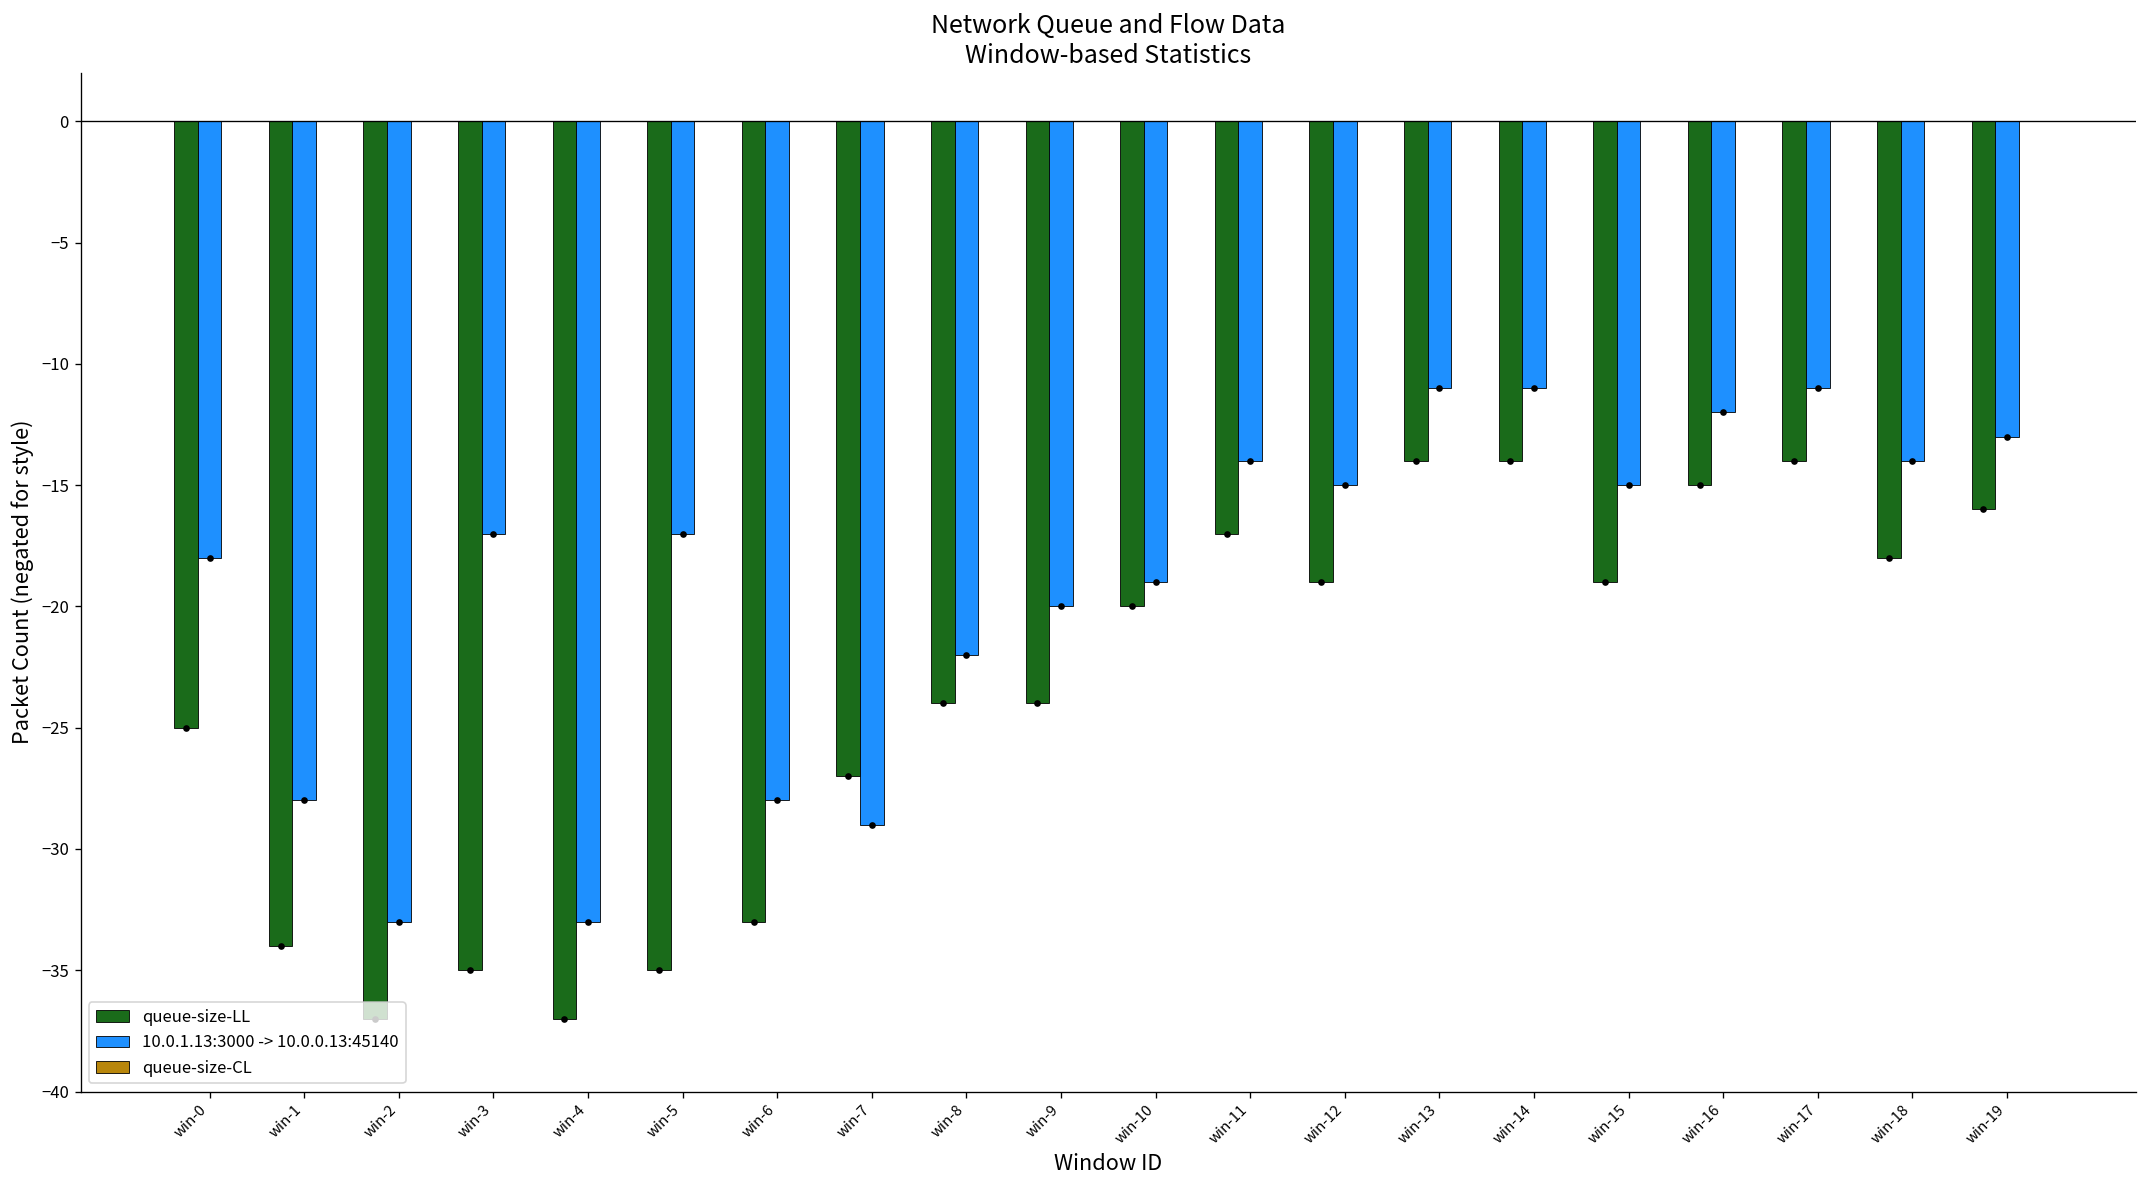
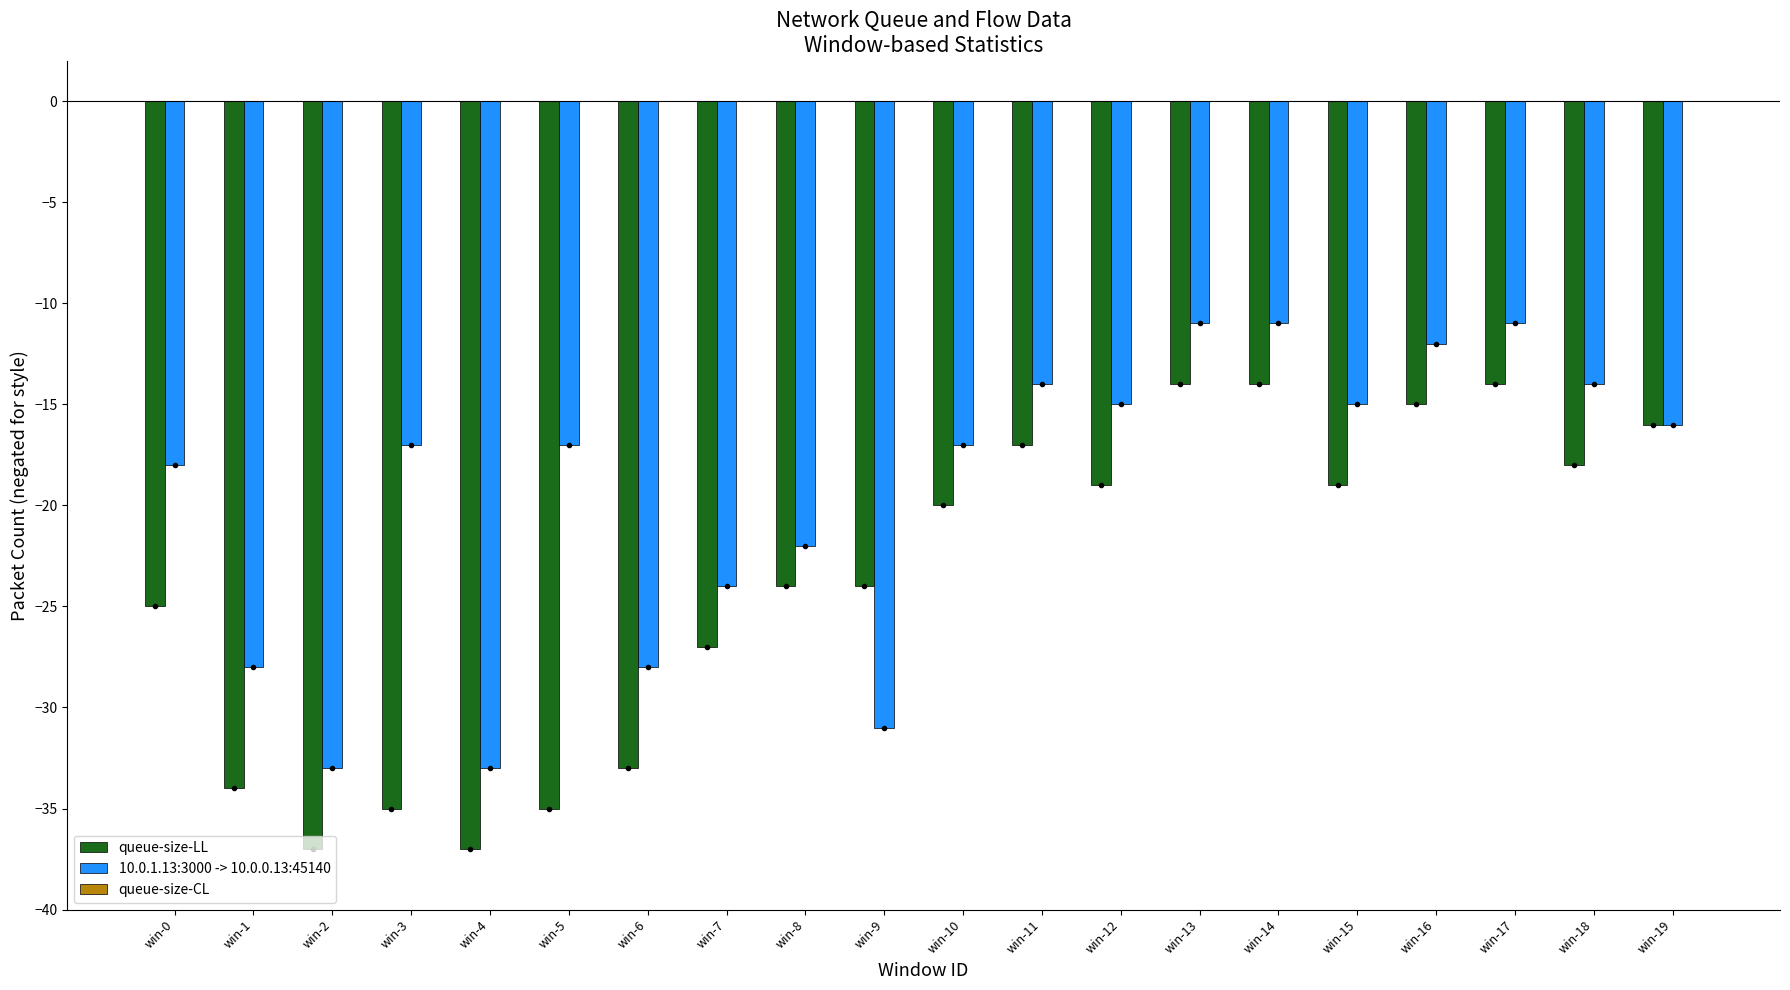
  {
    "queue-size-LL": {
      "win-0": -25.0,
      "win-1": -34.0,
      "win-3": -35.0,
      "win-4": -37.0,
      "win-5": -35.0,
      "win-6": -33.0,
      "win-7": -27.0,
      "win-8": -24.0,
      "win-9": -24.0,
      "win-10": -20.0,
      "win-11": -17.0,
      "win-12": -19.0,
      "win-13": -14.0,
      "win-14": -14.0,
      "win-15": -19.0,
      "win-16": -15.0,
      "win-17": -14.0,
      "win-18": -18.0,
      "win-19": -16.0
    },
    "10.0.1.13:3000 -> 10.0.0.13:45140": {
      "win-0": -18.0,
      "win-1": -28.0,
      "win-2": -33.0,
      "win-3": -17.0,
      "win-4": -33.0,
      "win-5": -17.0,
      "win-6": -28.0,
-     "win-7": -29.0,
+     "win-7": -24.0,
      "win-8": -22.0,
-     "win-9": -20.0,
-     "win-10": -19.0,
+     "win-9": -31.0,
+     "win-10": -17.0,
      "win-11": -14.0,
      "win-12": -15.0,
      "win-13": -11.0,
      "win-14": -11.0,
      "win-15": -15.0,
      "win-16": -12.0,
      "win-17": -11.0,
      "win-18": -14.0,
-     "win-19": -13.0
+     "win-19": -16.0
    },
    "queue-size-CL": {
      "win-0": 0.0,
      "win-1": 0.0,
      "win-2": 0.0,
      "win-3": 0.0,
      "win-4": 0.0,
      "win-5": 0.0,
      "win-6": 0.0,
      "win-7": 0.0,
      "win-8": 0.0,
      "win-9": 0.0,
      "win-10": 0.0,
      "win-11": 0.0,
      "win-12": 0.0,
      "win-13": 0.0,
      "win-14": 0.0,
      "win-15": 0.0,
      "win-16": 0.0,
      "win-17": 0.0,
      "win-18": 0.0,
      "win-19": 0.0
    }
  }
